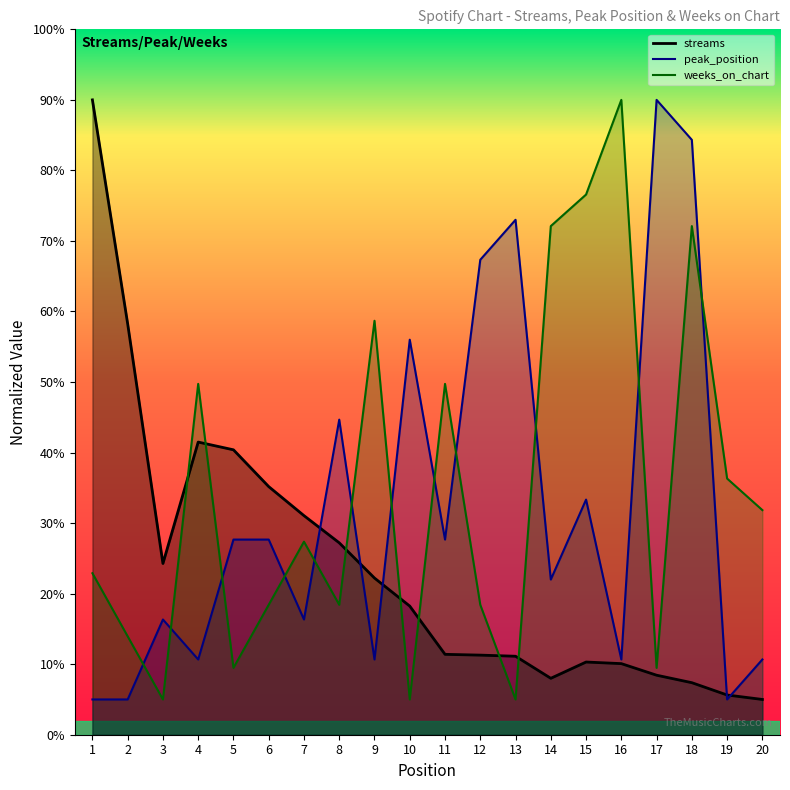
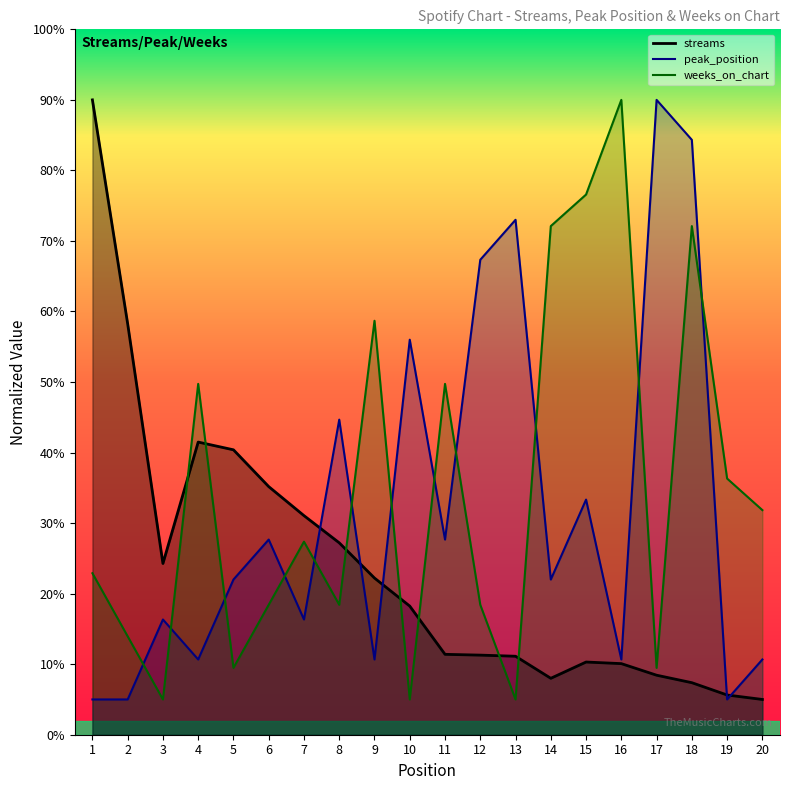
  {
    "streams": {
      "1": "90%",
      "2": "58%",
      "3": "24%",
      "4": "41%",
      "5": "40%",
      "6": "35%",
      "7": "31%",
      "8": "27%",
      "9": "22%",
      "10": "18%",
      "11": "11%",
      "12": "11%",
      "13": "11%",
      "14": "8%",
      "15": "10%",
      "16": "10%",
      "17": "8%",
      "18": "7%",
      "19": "6%",
      "20": "5%"
    },
    "peak_position": {
      "1": "5%",
      "2": "5%",
      "3": "16%",
      "4": "11%",
-     "5": "28%",
+     "5": "22%",
      "6": "28%",
      "7": "16%",
      "8": "45%",
      "9": "11%",
      "10": "56%",
      "11": "28%",
      "12": "67%",
      "13": "73%",
      "14": "22%",
      "15": "33%",
      "16": "11%",
      "17": "90%",
      "18": "84%",
      "19": "5%",
      "20": "11%"
    },
    "weeks_on_chart": {
      "1": "23%",
      "2": "14%",
      "3": "5%",
      "4": "50%",
      "5": "9%",
      "6": "18%",
      "7": "27%",
      "8": "18%",
      "9": "59%",
      "10": "5%",
      "11": "50%",
      "12": "18%",
      "13": "5%",
      "14": "72%",
      "15": "77%",
      "16": "90%",
      "17": "9%",
      "18": "72%",
      "19": "36%",
      "20": "32%"
    }
  }
